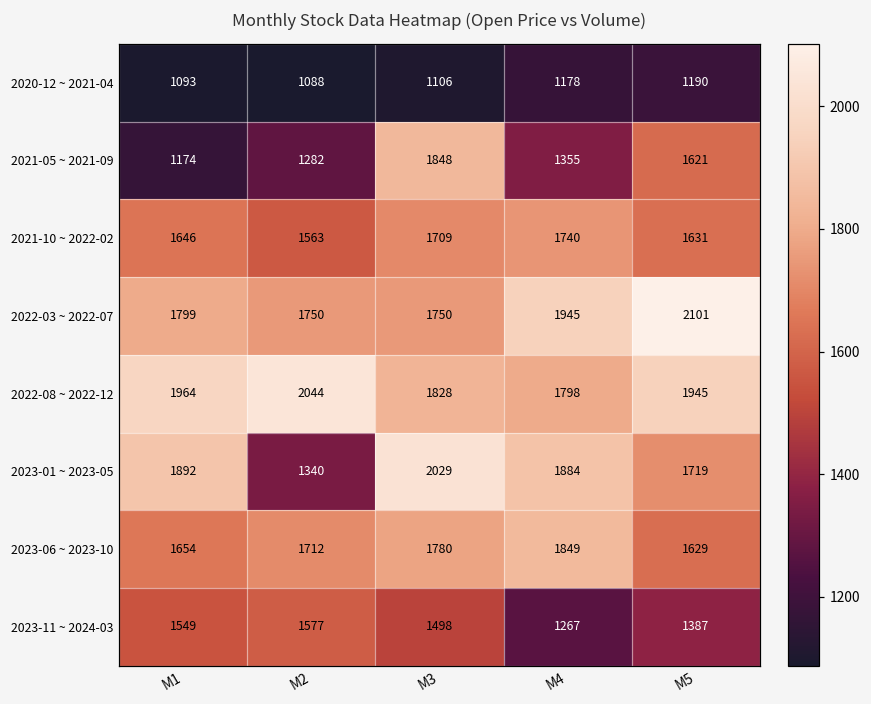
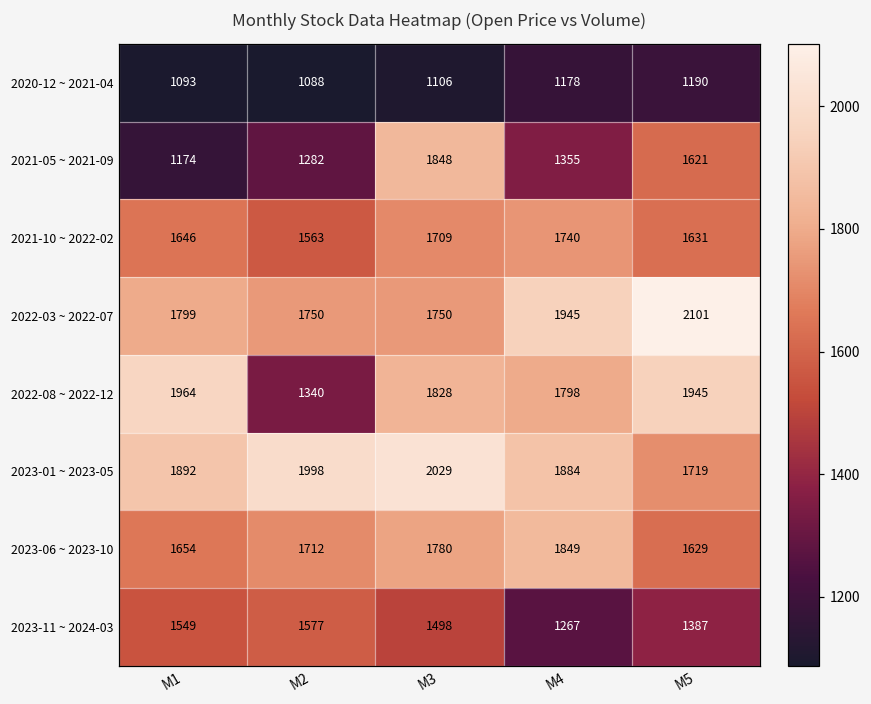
  {
    "2020-12 ~ 2021-04": {
      "M1": 1093,
      "M2": 1088,
      "M3": 1106,
      "M4": 1178,
      "M5": 1190
    },
    "2021-05 ~ 2021-09": {
      "M1": 1174,
      "M2": 1282,
      "M3": 1848,
      "M4": 1355,
      "M5": 1621
    },
    "2021-10 ~ 2022-02": {
      "M1": 1646,
      "M2": 1563,
      "M3": 1709,
      "M4": 1740,
      "M5": 1631
    },
    "2022-03 ~ 2022-07": {
      "M1": 1799,
      "M2": 1750,
      "M3": 1750,
      "M4": 1945,
      "M5": 2101
    },
    "2022-08 ~ 2022-12": {
      "M1": 1964,
-     "M2": 2044,
+     "M2": 1340,
      "M3": 1828,
      "M4": 1798,
      "M5": 1945
    },
    "2023-01 ~ 2023-05": {
      "M1": 1892,
-     "M2": 1340,
+     "M2": 1998,
      "M3": 2029,
      "M4": 1884,
      "M5": 1719
    },
    "2023-06 ~ 2023-10": {
      "M1": 1654,
      "M2": 1712,
      "M3": 1780,
      "M4": 1849,
      "M5": 1629
    },
    "2023-11 ~ 2024-03": {
      "M1": 1549,
      "M2": 1577,
      "M3": 1498,
      "M4": 1267,
      "M5": 1387
    }
  }
